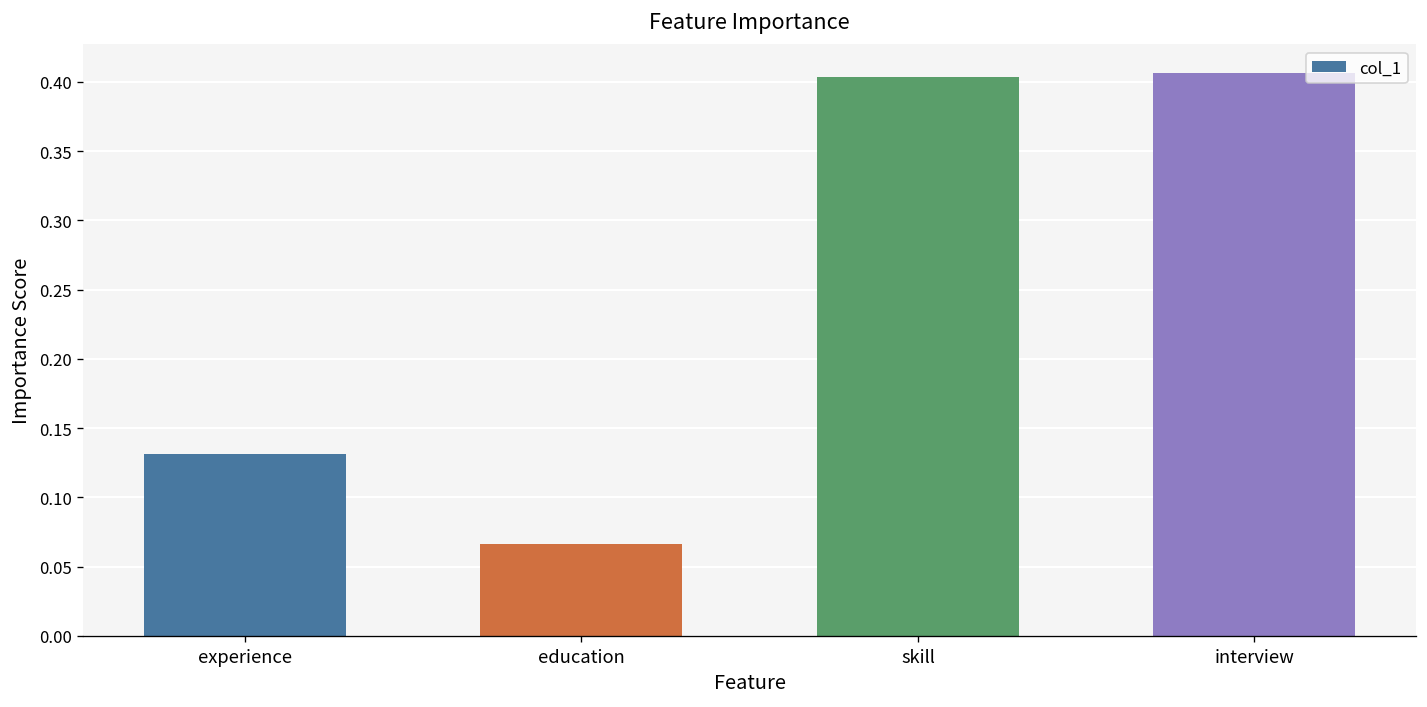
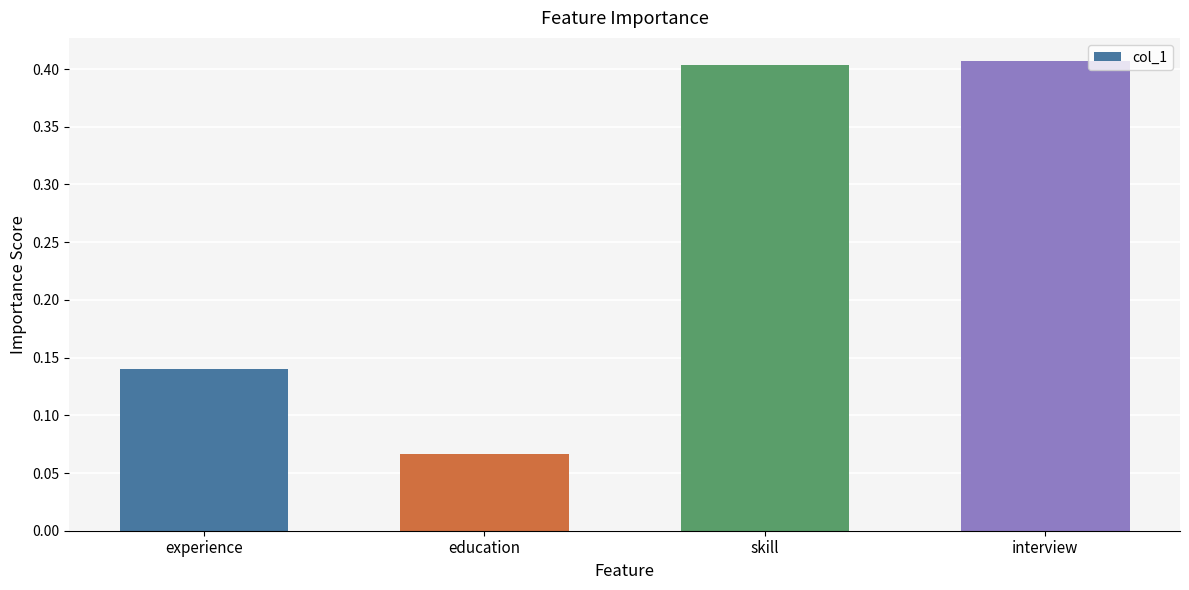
  {
-   "experience": 0.131,
+   "experience": 0.140,
    "education": 0.066,
    "skill": 0.403,
    "interview": 0.407
  }
